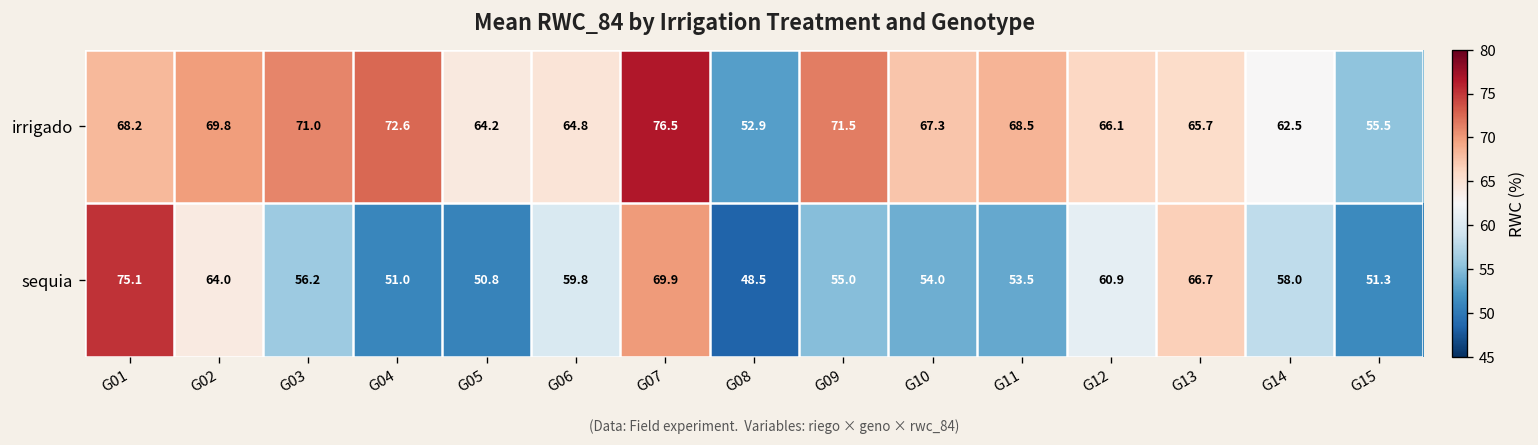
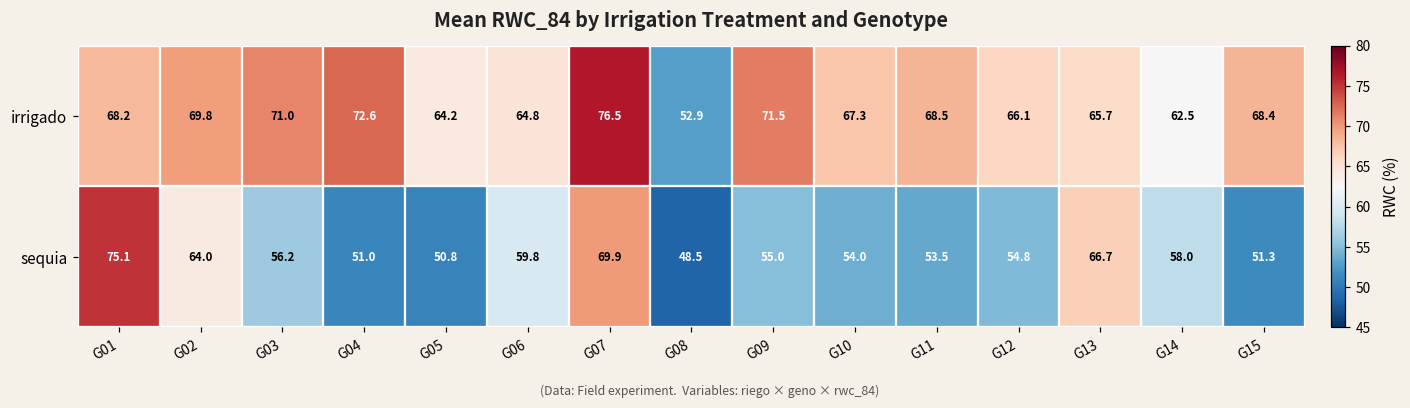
  {
    "irrigado": {
      "G01": 68.2,
      "G02": 69.8,
      "G03": 71.0,
      "G04": 72.6,
      "G05": 64.2,
      "G06": 64.8,
      "G07": 76.5,
      "G08": 52.9,
      "G09": 71.5,
      "G10": 67.3,
      "G11": 68.5,
      "G12": 66.1,
      "G13": 65.7,
      "G14": 62.5,
-     "G15": 55.5
+     "G15": 68.4
    },
    "sequia": {
      "G01": 75.1,
      "G02": 64.0,
      "G03": 56.2,
      "G04": 51.0,
      "G05": 50.8,
      "G06": 59.8,
      "G07": 69.9,
      "G08": 48.5,
      "G09": 55.0,
      "G10": 54.0,
      "G11": 53.5,
-     "G12": 60.9,
+     "G12": 54.8,
      "G13": 66.7,
      "G14": 58.0,
      "G15": 51.3
    }
  }
